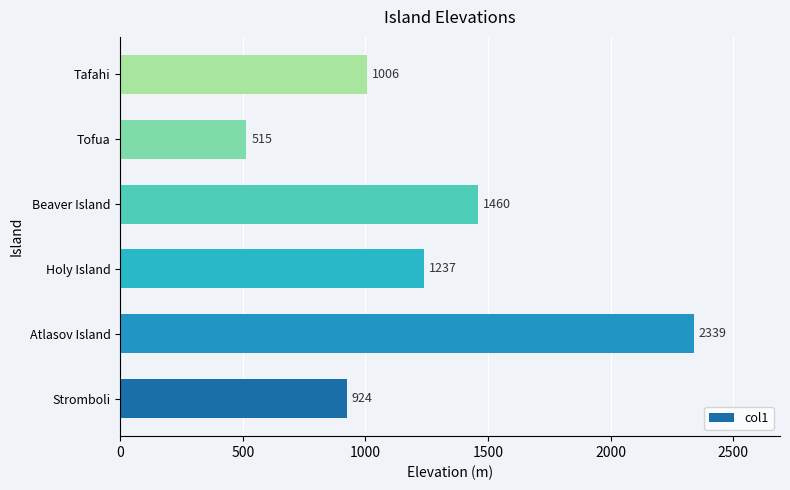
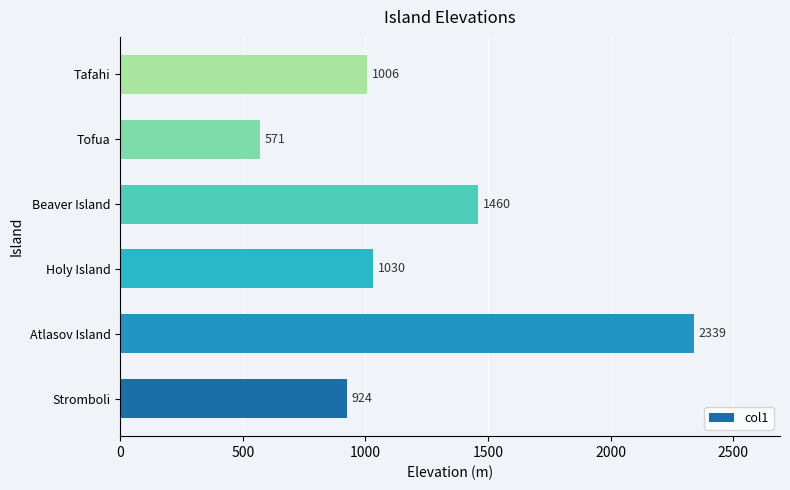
  {
    "Tafahi": 1006,
-   "Tofua": 515,
+   "Tofua": 571,
    "Beaver Island": 1460,
-   "Holy Island": 1237,
+   "Holy Island": 1030,
    "Atlasov Island": 2339,
    "Stromboli": 924
  }
